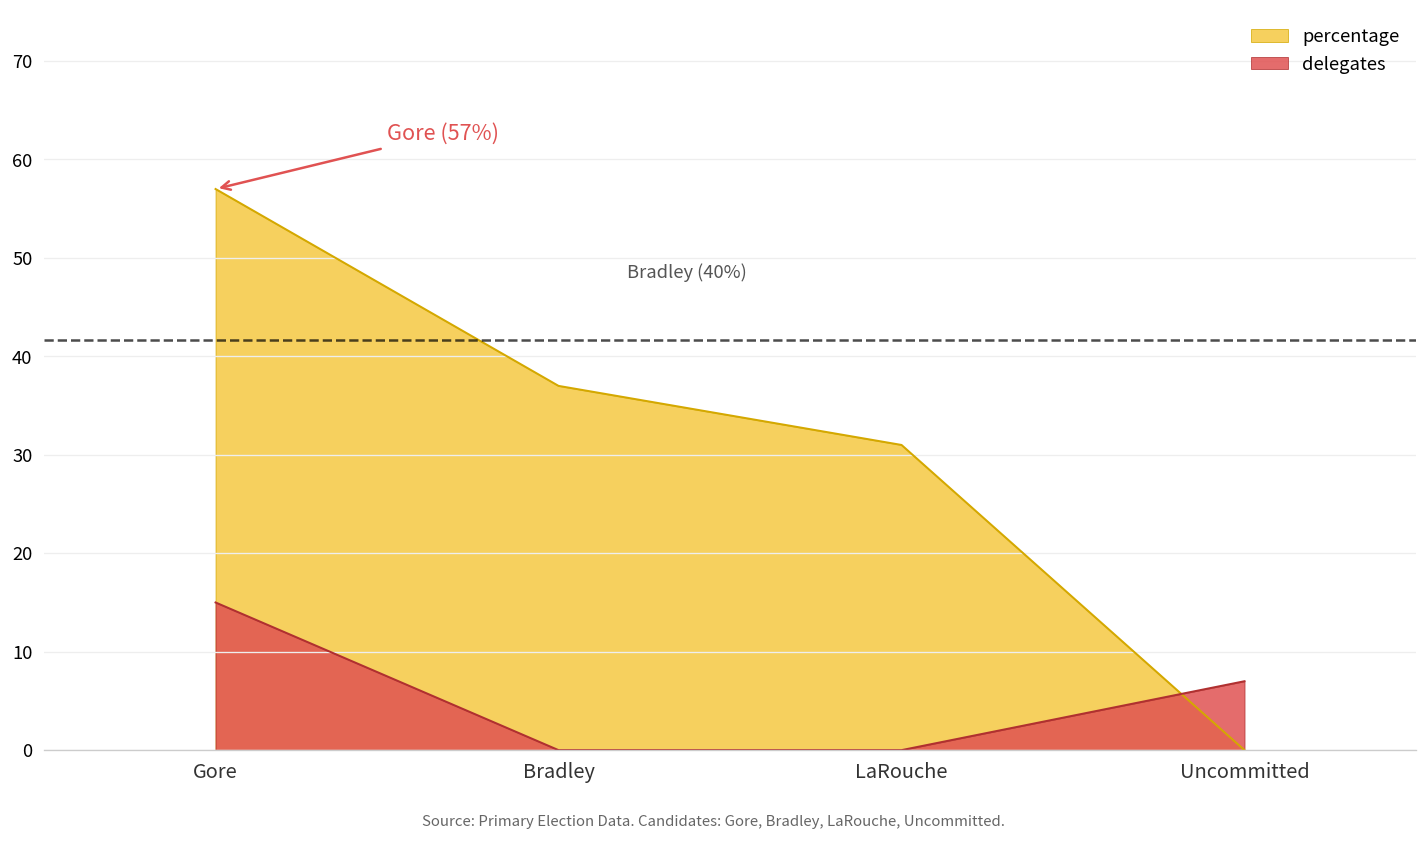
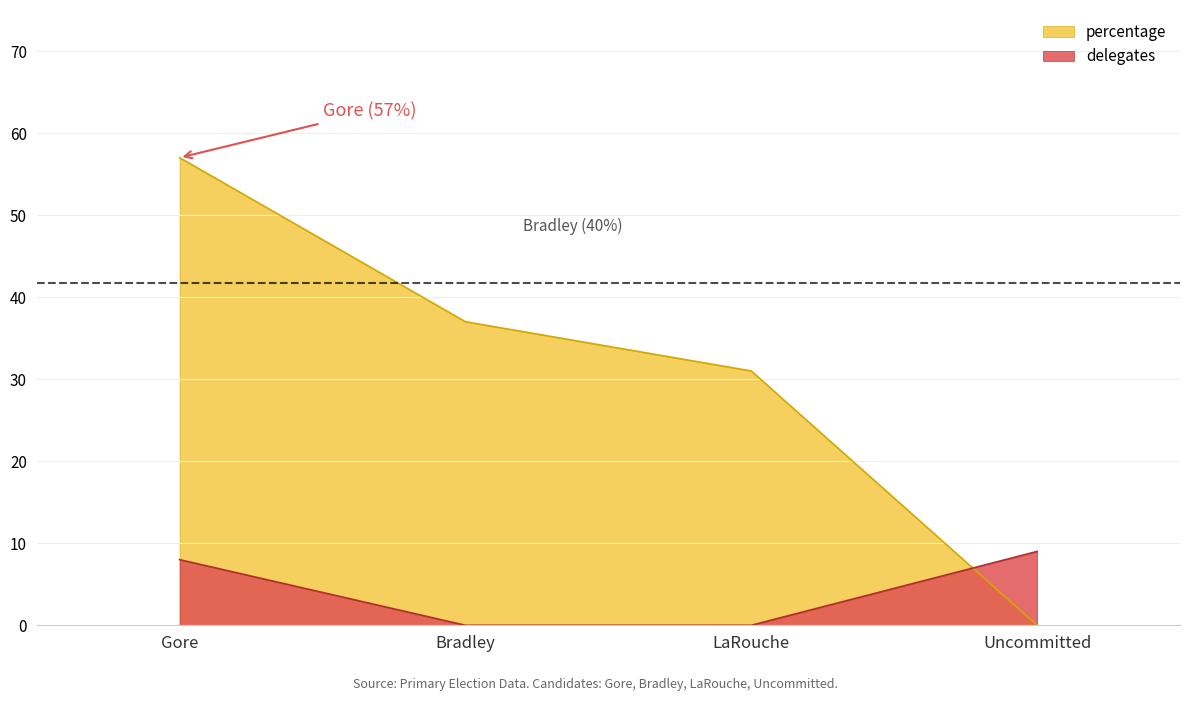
  {
    "percentage": {
      "Gore": "(57%)"
    },
    "delegates": {
-     "Gore": "15",
+     "Gore": "8",
      "Bradley": "0",
      "LaRouche": "0",
-     "Uncommitted": "7"
+     "Uncommitted": "9"
    }
  }
